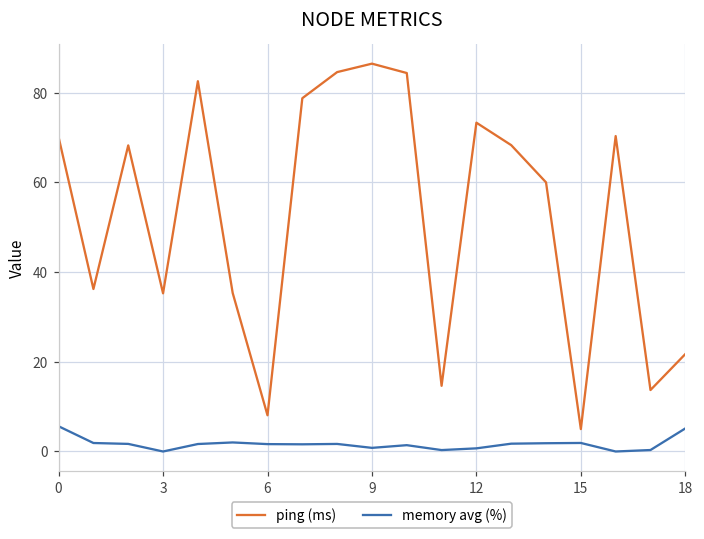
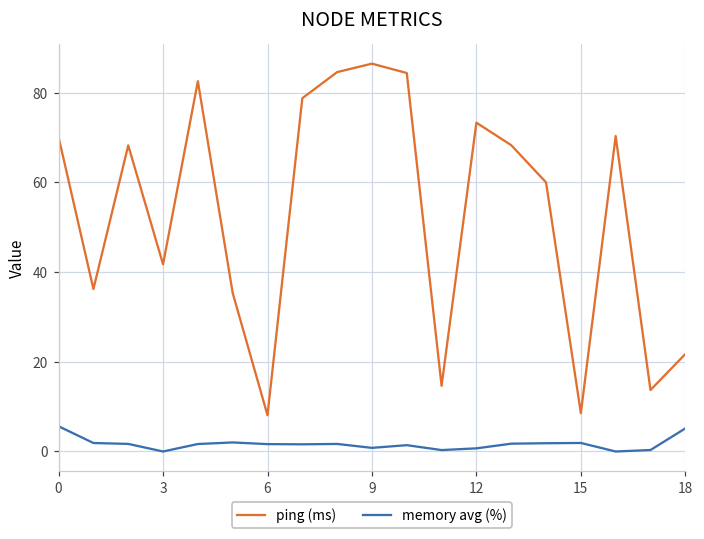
  {
    "ping (ms)": {
      "0": 70,
-     "3": 35,
+     "3": 42,
      "6": 8,
      "9": 86,
      "12": 73,
-     "15": 5,
+     "15": 9,
      "18": 22
    },
    "memory avg (%)": {
      "0": 6,
      "3": 0,
      "6": 2,
      "9": 1,
      "12": 1,
      "15": 2,
      "18": 5
    }
  }
